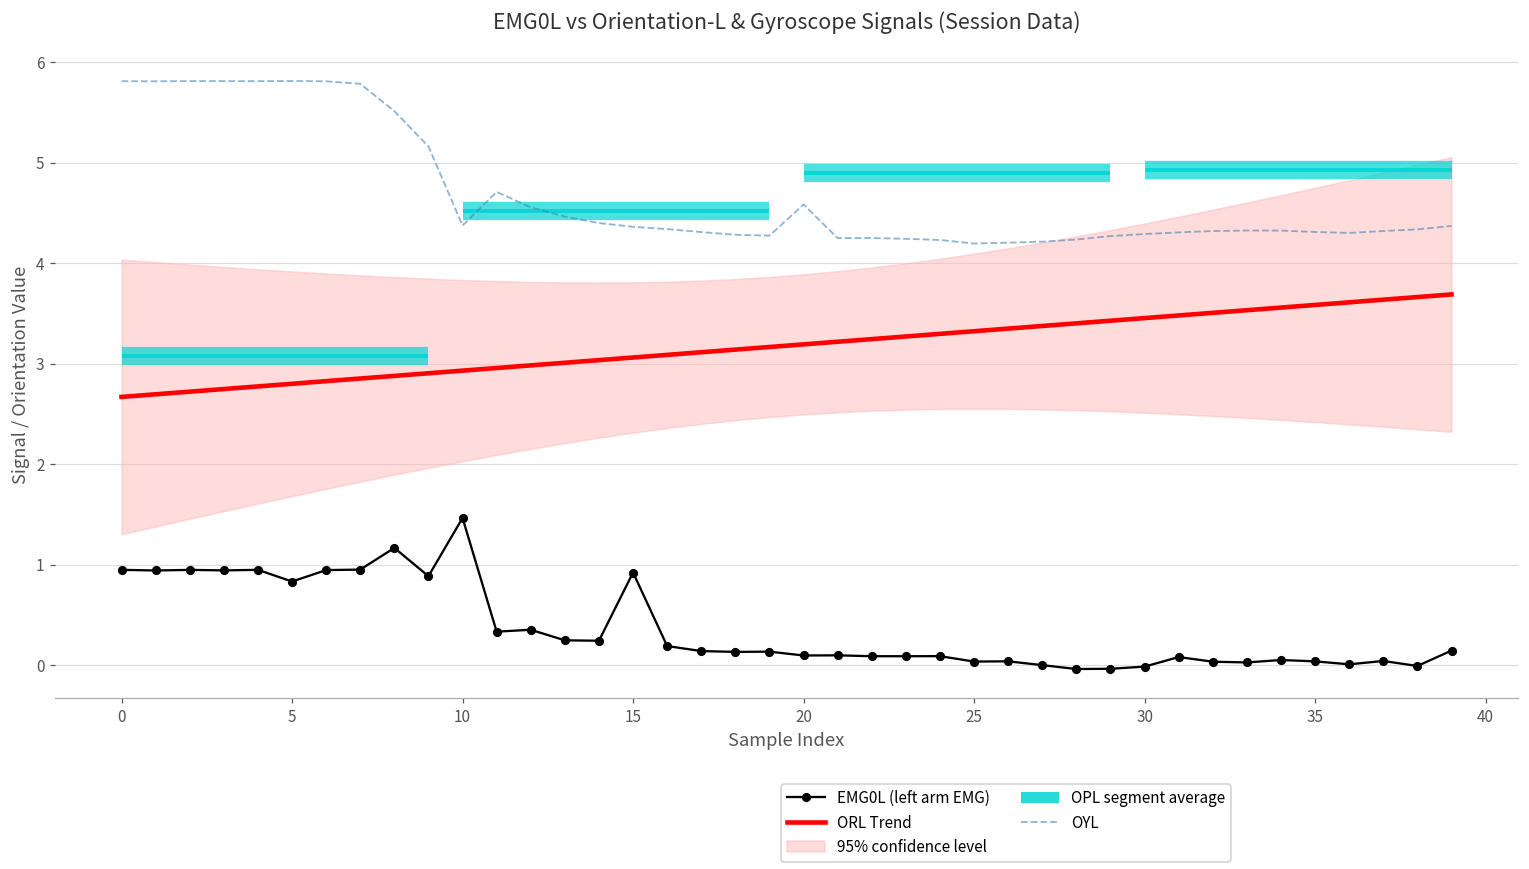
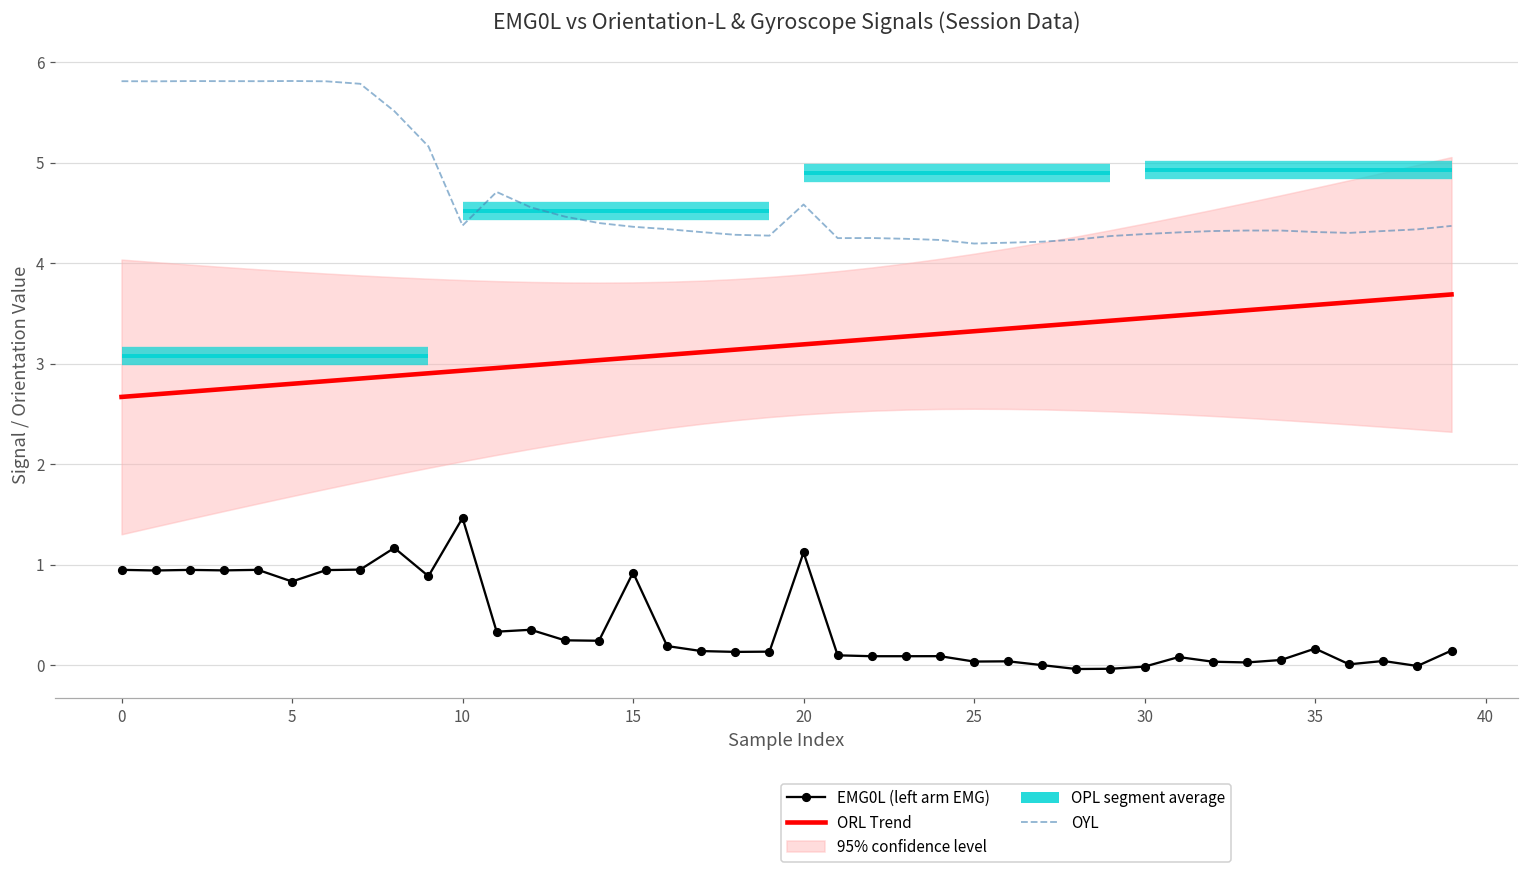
  {
    "EMG0L (left arm EMG)": {
      "0": 0.9,
      "5": 0.8,
      "10": 1.5,
      "15": 0.9,
-     "20": 0.1,
+     "20": 1.1,
      "25": 0.0,
      "30": 0.0,
-     "35": 0.0
+     "35": 0.2
    },
    "ORL Trend": {
      "0": 2.7,
      "5": 2.8,
      "10": 2.9,
      "15": 3.1,
      "20": 3.2,
      "25": 3.3,
      "30": 3.5,
      "35": 3.6
    },
    "OYL": {
      "0": 5.8,
      "5": 5.8,
      "10": 4.4,
      "15": 4.4,
      "20": 4.6,
      "25": 4.2,
      "30": 4.3,
      "35": 4.3
    }
  }
